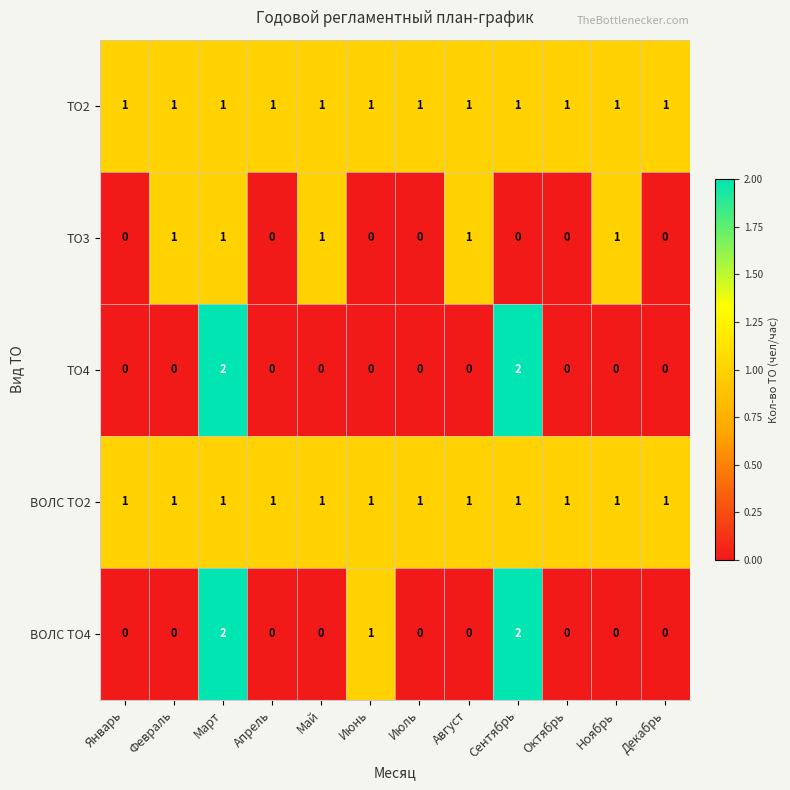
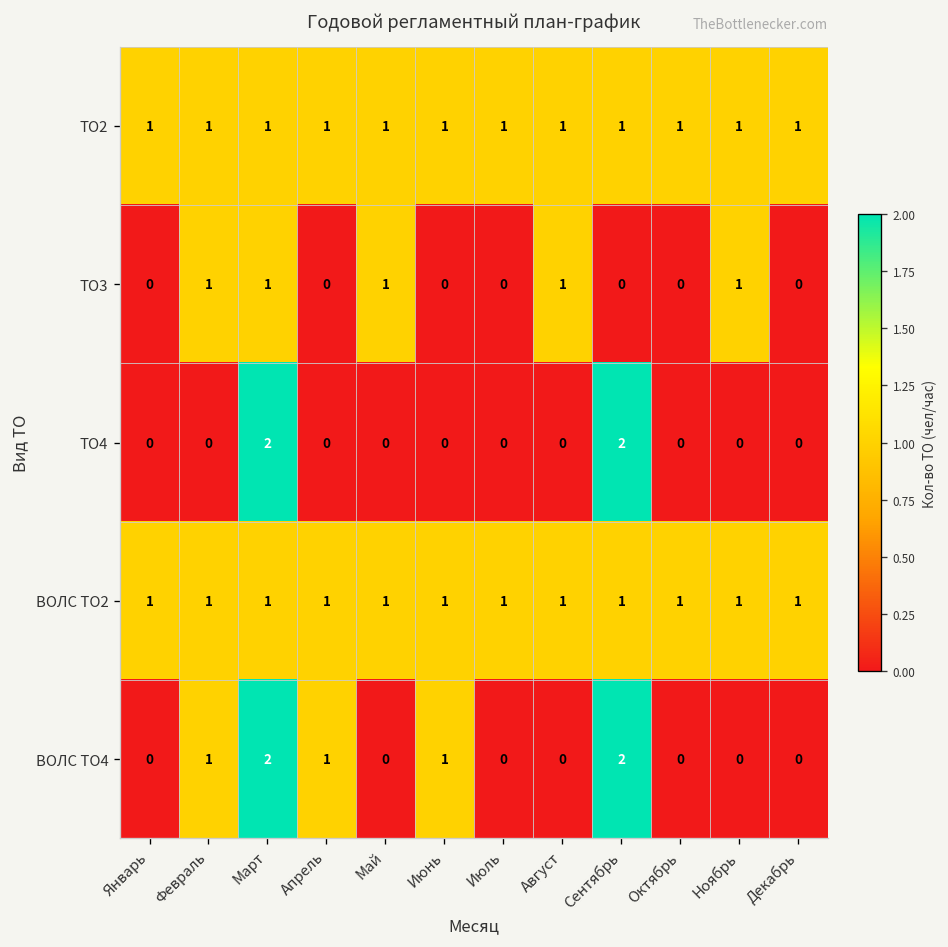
  {
    "ТО2": {
      "Январь": 1,
      "Февраль": 1,
      "Март": 1,
      "Апрель": 1,
      "Май": 1,
      "Июнь": 1,
      "Июль": 1,
      "Август": 1,
      "Сентябрь": 1,
      "Октябрь": 1,
      "Ноябрь": 1,
      "Декабрь": 1
    },
    "ТО3": {
      "Январь": 0,
      "Февраль": 1,
      "Март": 1,
      "Апрель": 0,
      "Май": 1,
      "Июнь": 0,
      "Июль": 0,
      "Август": 1,
      "Сентябрь": 0,
      "Октябрь": 0,
      "Ноябрь": 1,
      "Декабрь": 0
    },
    "ТО4": {
      "Январь": 0,
      "Февраль": 0,
      "Март": 2,
      "Апрель": 0,
      "Май": 0,
      "Июнь": 0,
      "Июль": 0,
      "Август": 0,
      "Сентябрь": 2,
      "Октябрь": 0,
      "Ноябрь": 0,
      "Декабрь": 0
    },
    "ВОЛС ТО2": {
      "Январь": 1,
      "Февраль": 1,
      "Март": 1,
      "Апрель": 1,
      "Май": 1,
      "Июнь": 1,
      "Июль": 1,
      "Август": 1,
      "Сентябрь": 1,
      "Октябрь": 1,
      "Ноябрь": 1,
      "Декабрь": 1
    },
    "ВОЛС ТО4": {
      "Январь": 0,
-     "Февраль": 0,
+     "Февраль": 1,
      "Март": 2,
-     "Апрель": 0,
+     "Апрель": 1,
      "Май": 0,
      "Июнь": 1,
      "Июль": 0,
      "Август": 0,
      "Сентябрь": 2,
      "Октябрь": 0,
      "Ноябрь": 0,
      "Декабрь": 0
    }
  }
